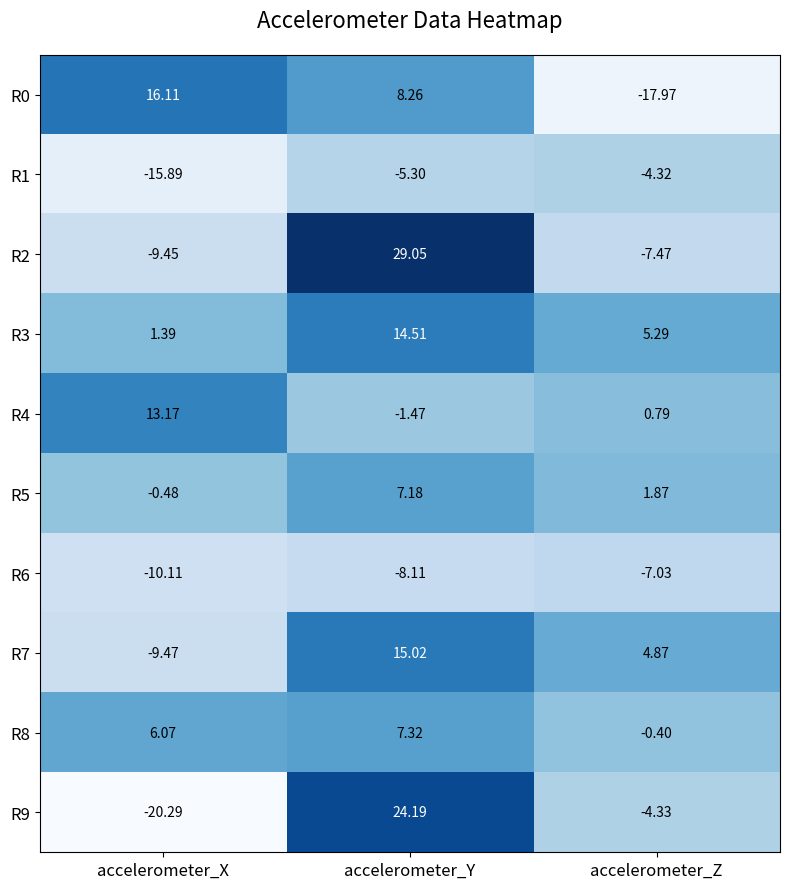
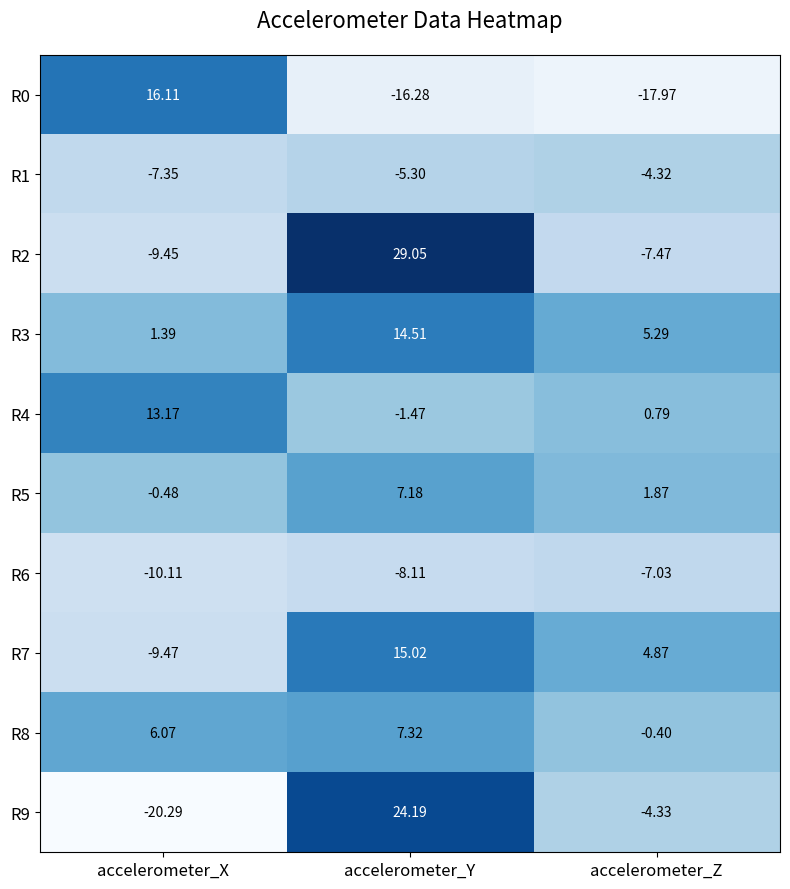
  {
    "R0": {
      "accelerometer_X": 16.11,
-     "accelerometer_Y": 8.26,
+     "accelerometer_Y": -16.28,
      "accelerometer_Z": -17.97
    },
    "R1": {
-     "accelerometer_X": -15.89,
+     "accelerometer_X": -7.35,
      "accelerometer_Y": -5.30,
      "accelerometer_Z": -4.32
    },
    "R2": {
      "accelerometer_X": -9.45,
      "accelerometer_Y": 29.05,
      "accelerometer_Z": -7.47
    },
    "R3": {
      "accelerometer_X": 1.39,
      "accelerometer_Y": 14.51,
      "accelerometer_Z": 5.29
    },
    "R4": {
      "accelerometer_X": 13.17,
      "accelerometer_Y": -1.47,
      "accelerometer_Z": 0.79
    },
    "R5": {
      "accelerometer_X": -0.48,
      "accelerometer_Y": 7.18,
      "accelerometer_Z": 1.87
    },
    "R6": {
      "accelerometer_X": -10.11,
      "accelerometer_Y": -8.11,
      "accelerometer_Z": -7.03
    },
    "R7": {
      "accelerometer_X": -9.47,
      "accelerometer_Y": 15.02,
      "accelerometer_Z": 4.87
    },
    "R8": {
      "accelerometer_X": 6.07,
      "accelerometer_Y": 7.32,
      "accelerometer_Z": -0.40
    },
    "R9": {
      "accelerometer_X": -20.29,
      "accelerometer_Y": 24.19,
      "accelerometer_Z": -4.33
    }
  }
